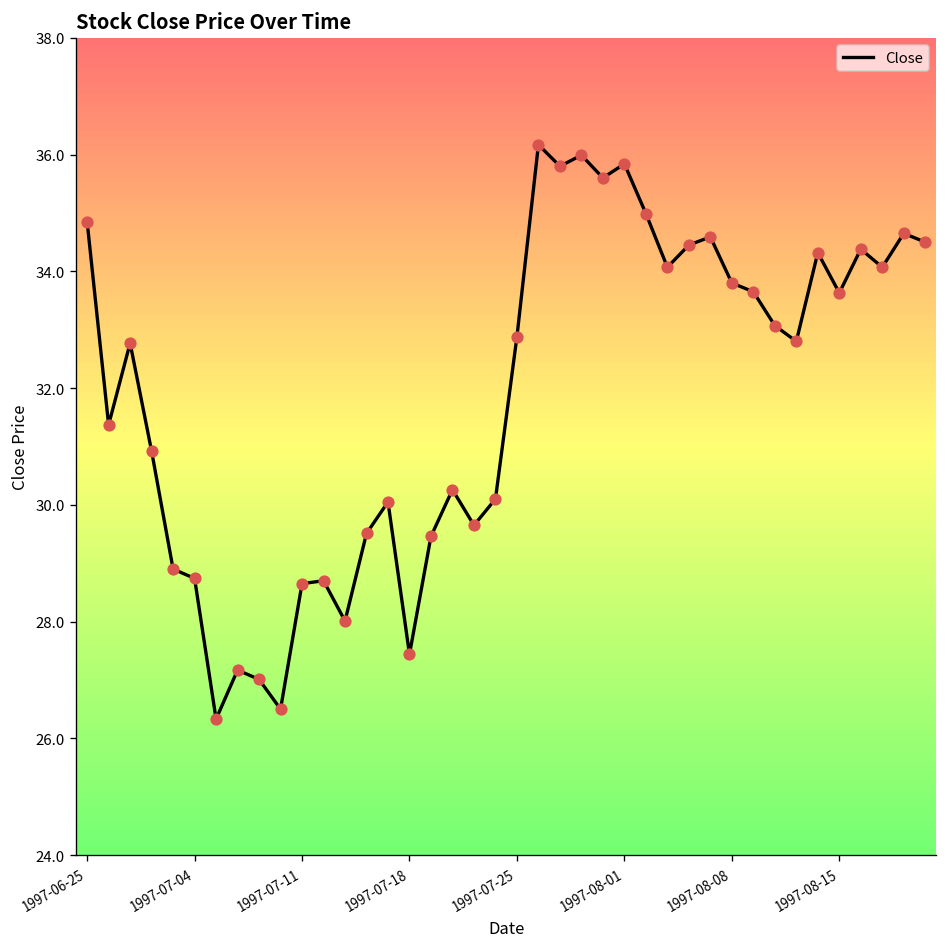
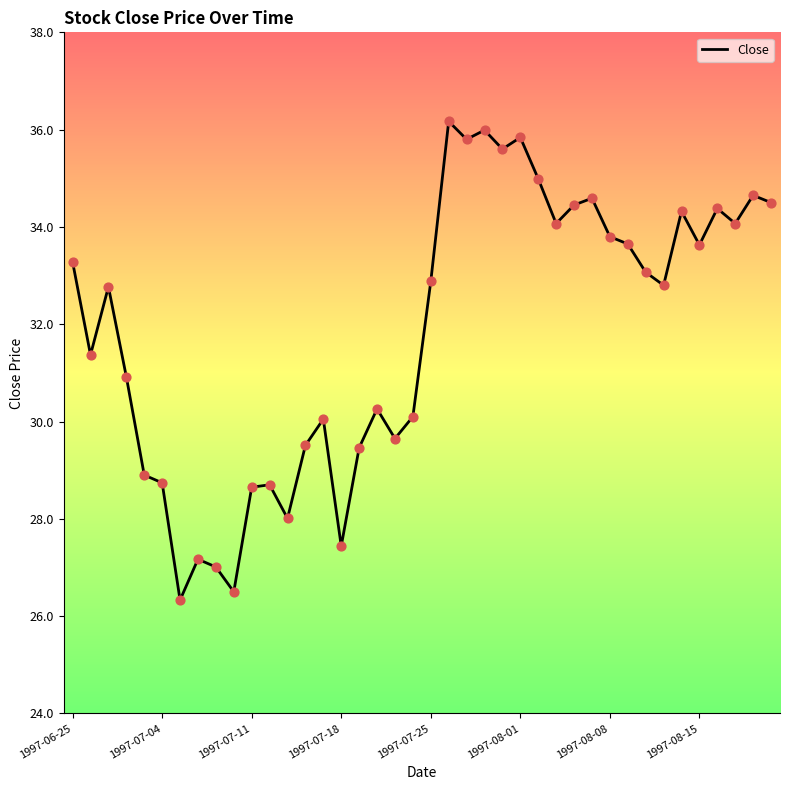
  {
-   "1997-06-25": 34.9,
+   "1997-06-25": 33.3,
    "1997-07-04": 28.7,
    "1997-07-11": 28.7,
    "1997-07-18": 27.4,
    "1997-07-25": 32.9,
    "1997-08-01": 35.8,
    "1997-08-08": 33.8,
    "1997-08-15": 33.6
  }
